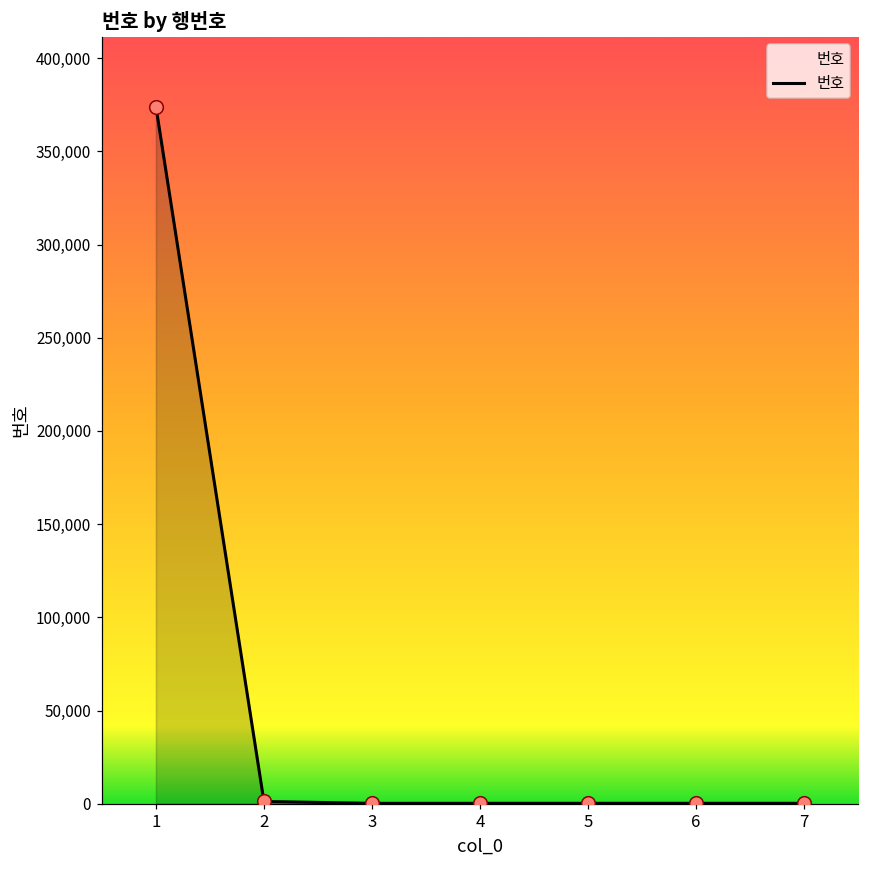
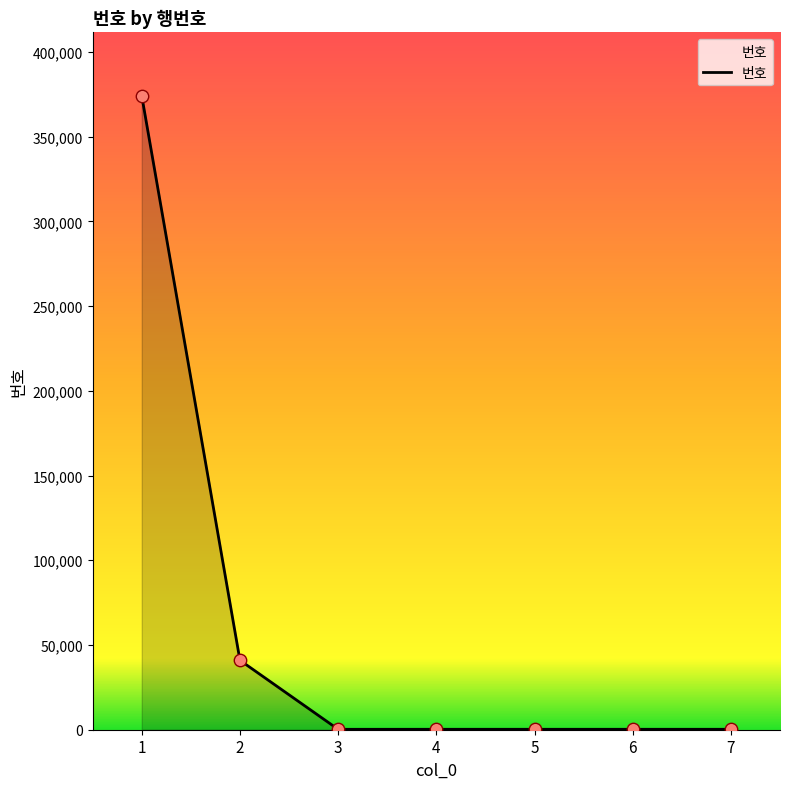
  {
    "1": "374,000",
-   "2": "1,000",
+   "2": "41,000",
    "3": "0",
    "4": "0",
    "5": "0",
    "6": "0",
    "7": "0"
  }
